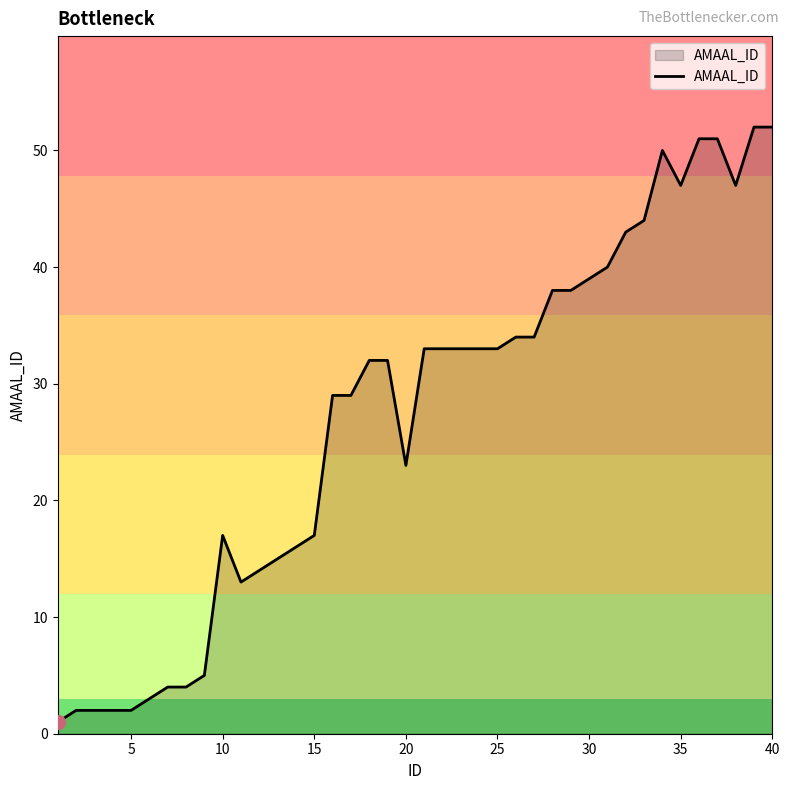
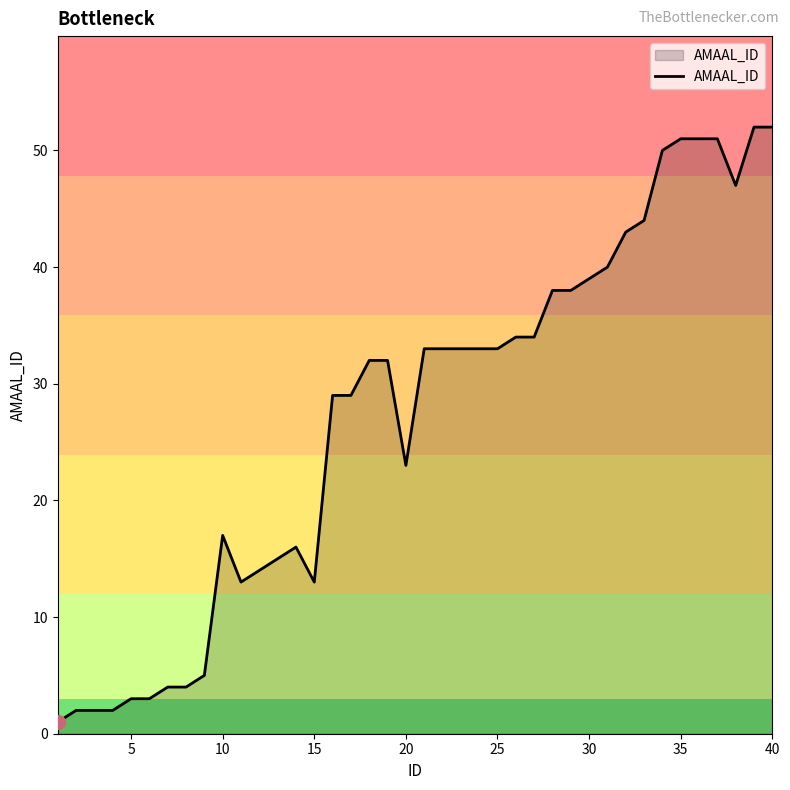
  {
    "AMAAL_ID": {
-     "5": 2,
+     "5": 3,
      "10": 17,
-     "15": 17,
+     "15": 13,
      "20": 23,
      "25": 33,
      "30": 39,
-     "35": 47,
+     "35": 51,
      "40": 52
    }
  }
